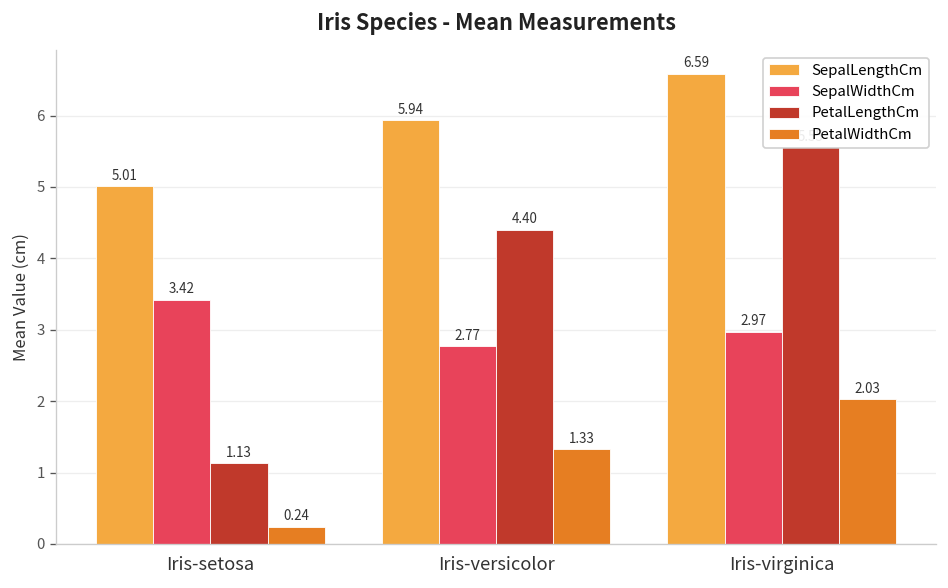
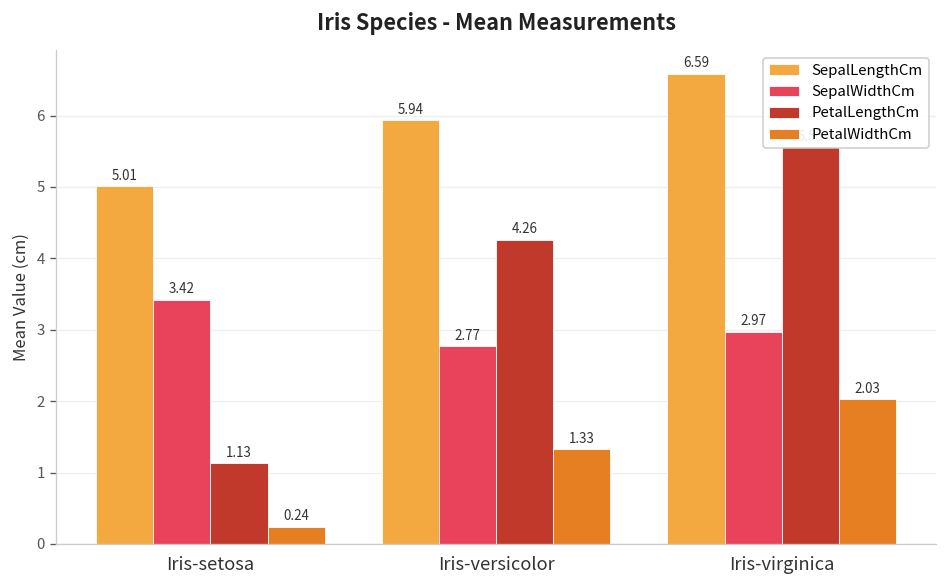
  {
    "SepalWidthCm": {
      "Iris-setosa": 3.42,
      "Iris-versicolor": 2.77,
      "Iris-virginica": 2.97
    },
    "PetalLengthCm": {
      "Iris-setosa": 1.13,
-     "Iris-versicolor": 4.40
+     "Iris-versicolor": 4.26
    }
  }
